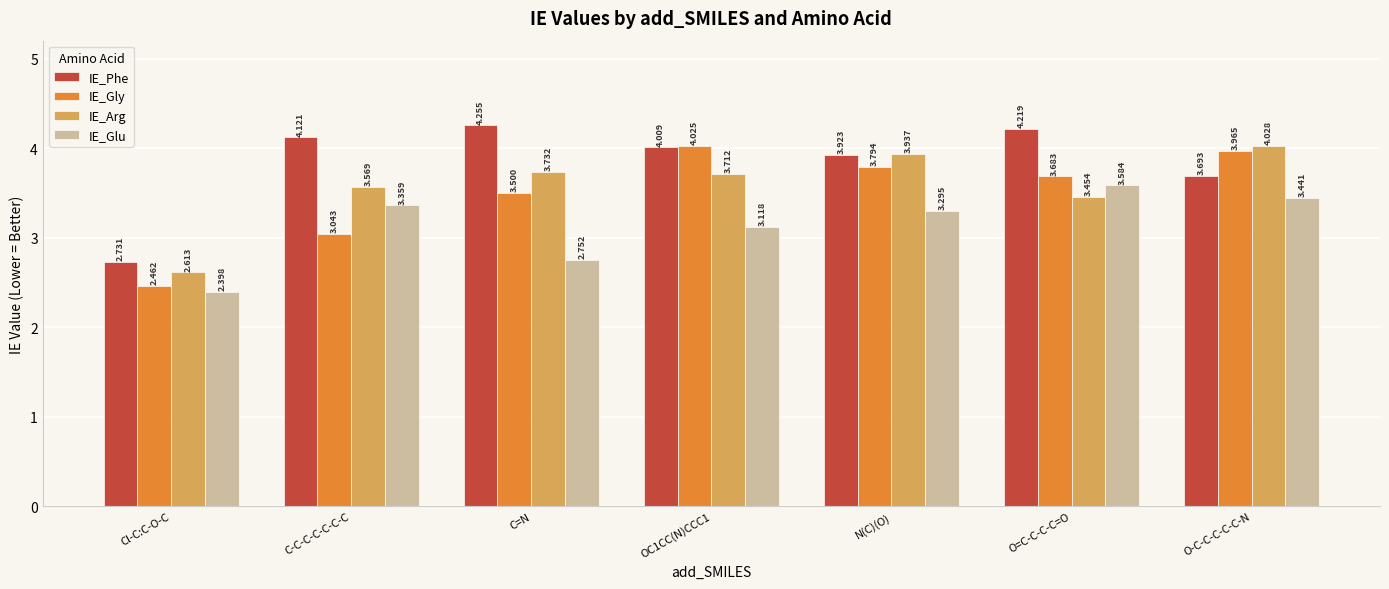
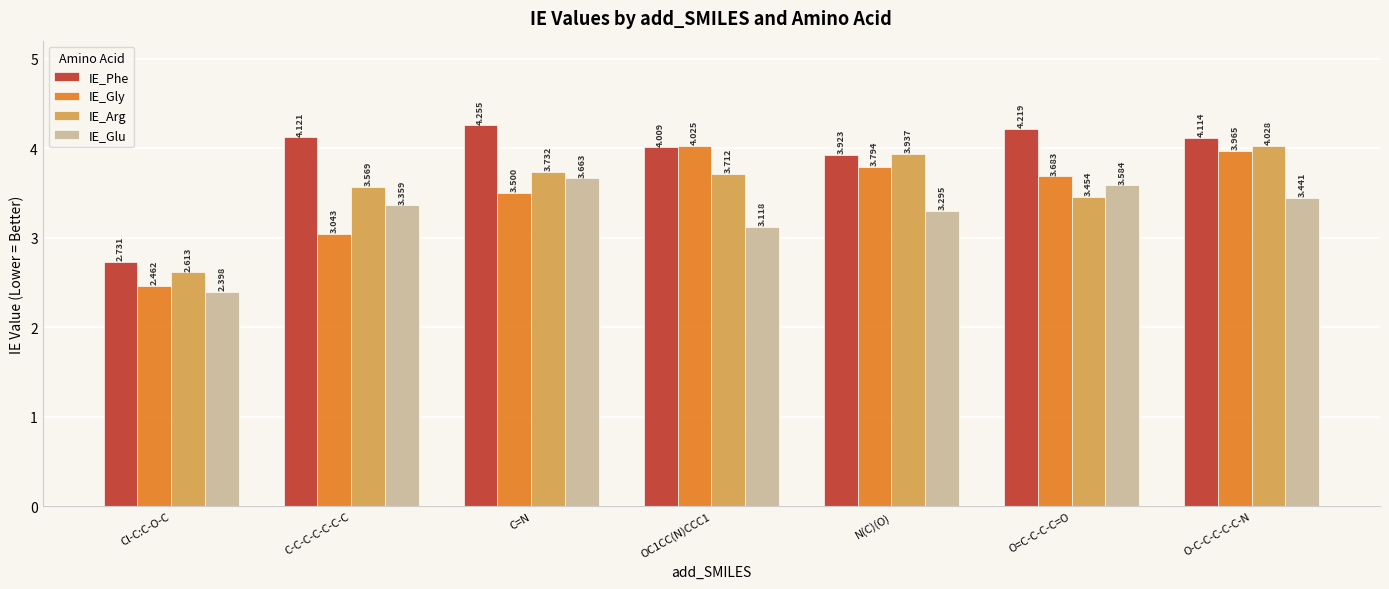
  {
    "IE_Phe": {
      "Cl-C:C-O-C": 2.731,
      "C-C-C-C-C-C-C": 4.121,
      "C=N": 4.255,
      "OC1CC(N)CCC1": 4.009,
      "N(C)(O)": 3.923,
      "O=C-C-C-C=O": 4.219,
-     "O-C-C-C-C-C-N": 3.693
+     "O-C-C-C-C-C-N": 4.114
    },
    "IE_Glu": {
      "Cl-C:C-O-C": 2.398,
      "C-C-C-C-C-C-C": 3.359,
-     "C=N": 2.752,
+     "C=N": 3.663,
      "OC1CC(N)CCC1": 3.118,
      "N(C)(O)": 3.295,
      "O=C-C-C-C=O": 3.584,
      "O-C-C-C-C-C-N": 3.441
    }
  }
